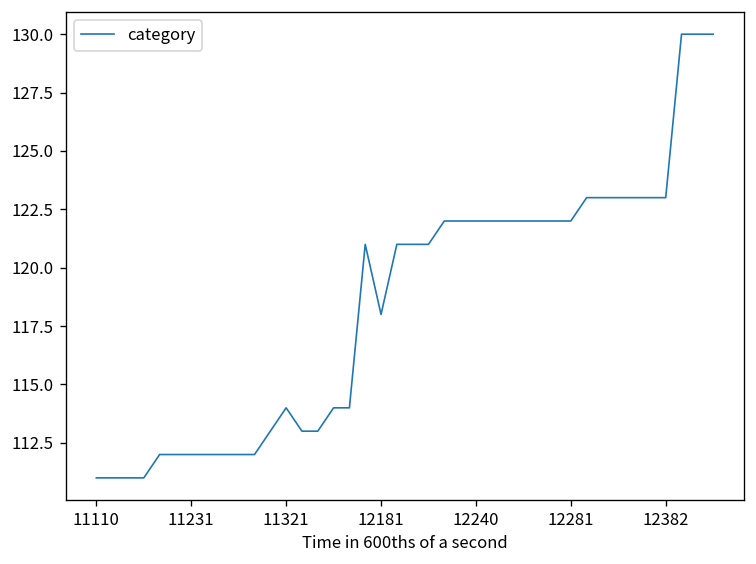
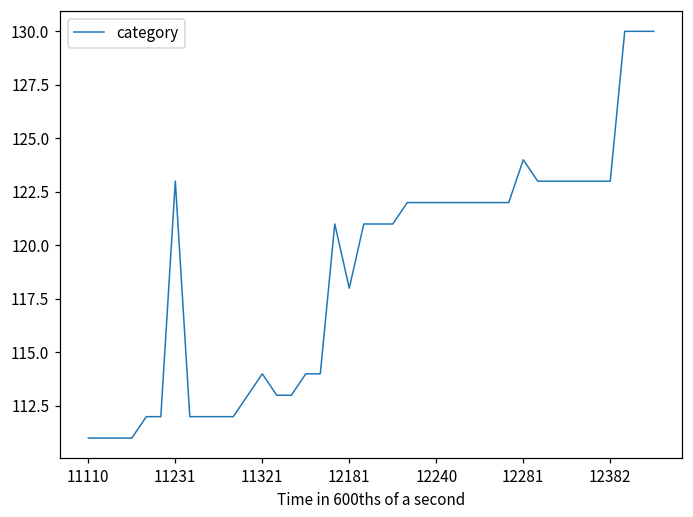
  {
    "11110": 111,
-   "11231": 112,
+   "11231": 123,
    "11321": 114,
    "12181": 118,
    "12240": 122,
-   "12281": 122,
+   "12281": 124,
    "12382": 123
  }
